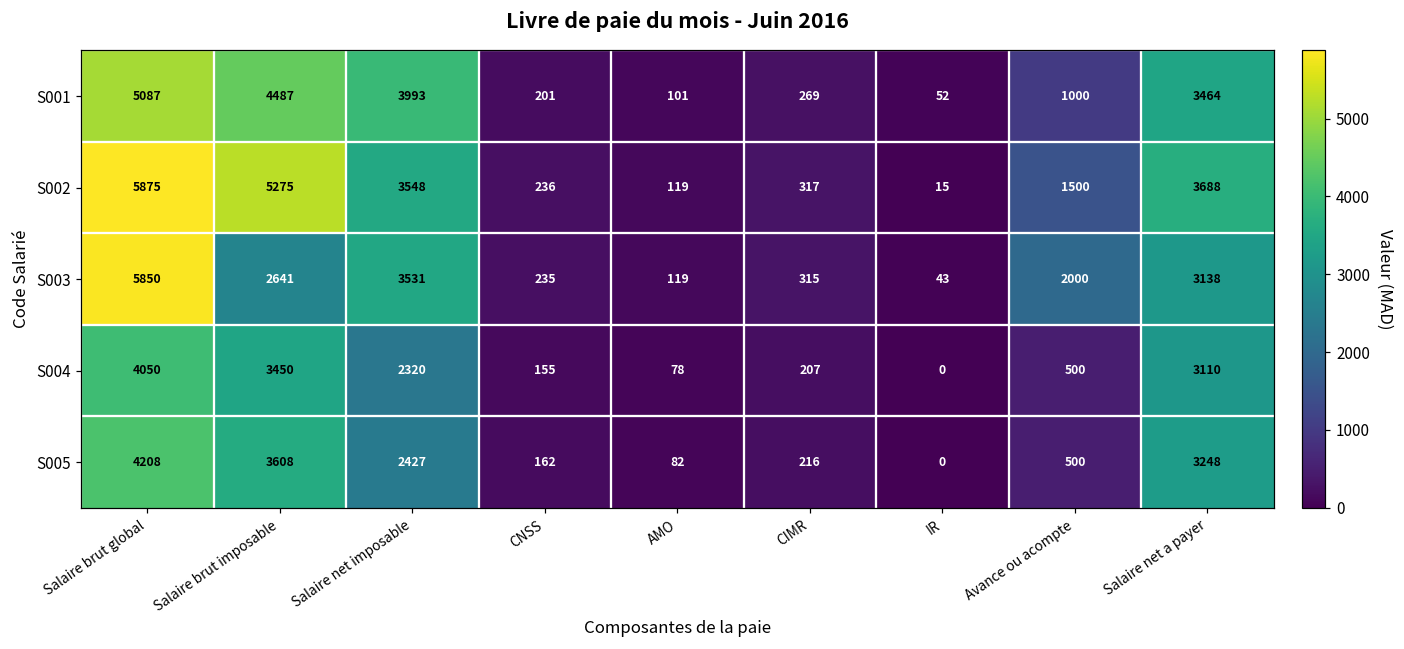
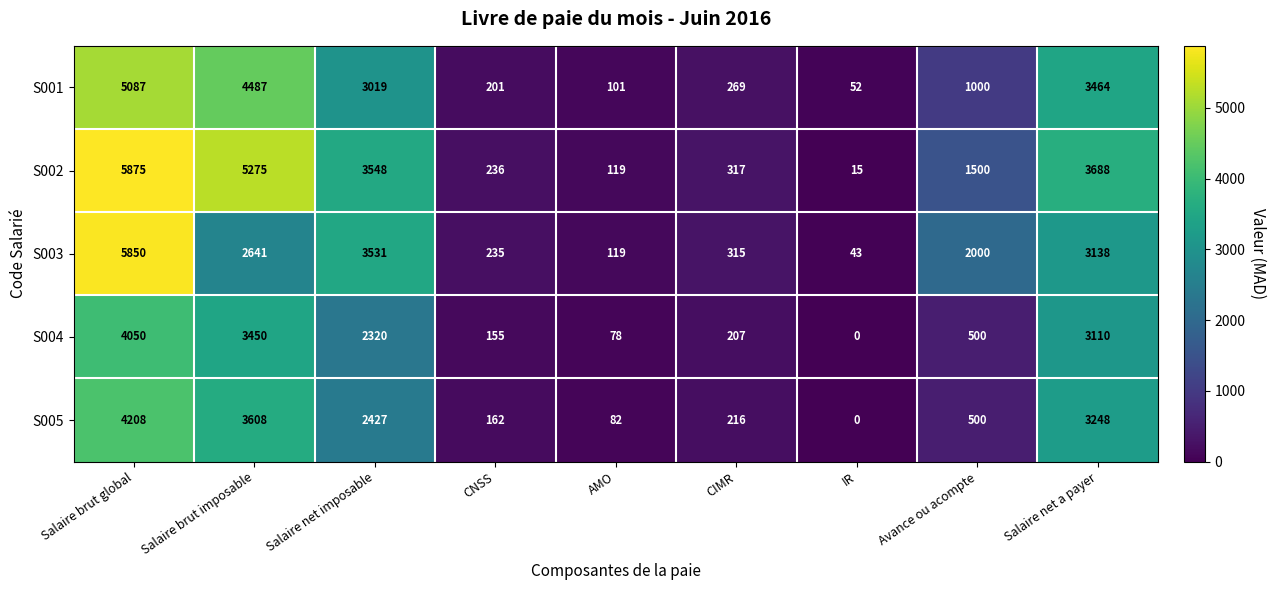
  {
    "S001": {
      "Salaire brut global": 5087,
      "Salaire brut imposable": 4487,
-     "Salaire net imposable": 3993,
+     "Salaire net imposable": 3019,
      "CNSS": 201,
      "AMO": 101,
      "CIMR": 269,
      "IR": 52,
      "Avance ou acompte": 1000,
      "Salaire net a payer": 3464
    },
    "S002": {
      "Salaire brut global": 5875,
      "Salaire brut imposable": 5275,
      "Salaire net imposable": 3548,
      "CNSS": 236,
      "AMO": 119,
      "CIMR": 317,
      "IR": 15,
      "Avance ou acompte": 1500,
      "Salaire net a payer": 3688
    },
    "S003": {
      "Salaire brut global": 5850,
      "Salaire brut imposable": 2641,
      "Salaire net imposable": 3531,
      "CNSS": 235,
      "AMO": 119,
      "CIMR": 315,
      "IR": 43,
      "Avance ou acompte": 2000,
      "Salaire net a payer": 3138
    },
    "S004": {
      "Salaire brut global": 4050,
      "Salaire brut imposable": 3450,
      "Salaire net imposable": 2320,
      "CNSS": 155,
      "AMO": 78,
      "CIMR": 207,
      "IR": 0,
      "Avance ou acompte": 500,
      "Salaire net a payer": 3110
    },
    "S005": {
      "Salaire brut global": 4208,
      "Salaire brut imposable": 3608,
      "Salaire net imposable": 2427,
      "CNSS": 162,
      "AMO": 82,
      "CIMR": 216,
      "IR": 0,
      "Avance ou acompte": 500,
      "Salaire net a payer": 3248
    }
  }
